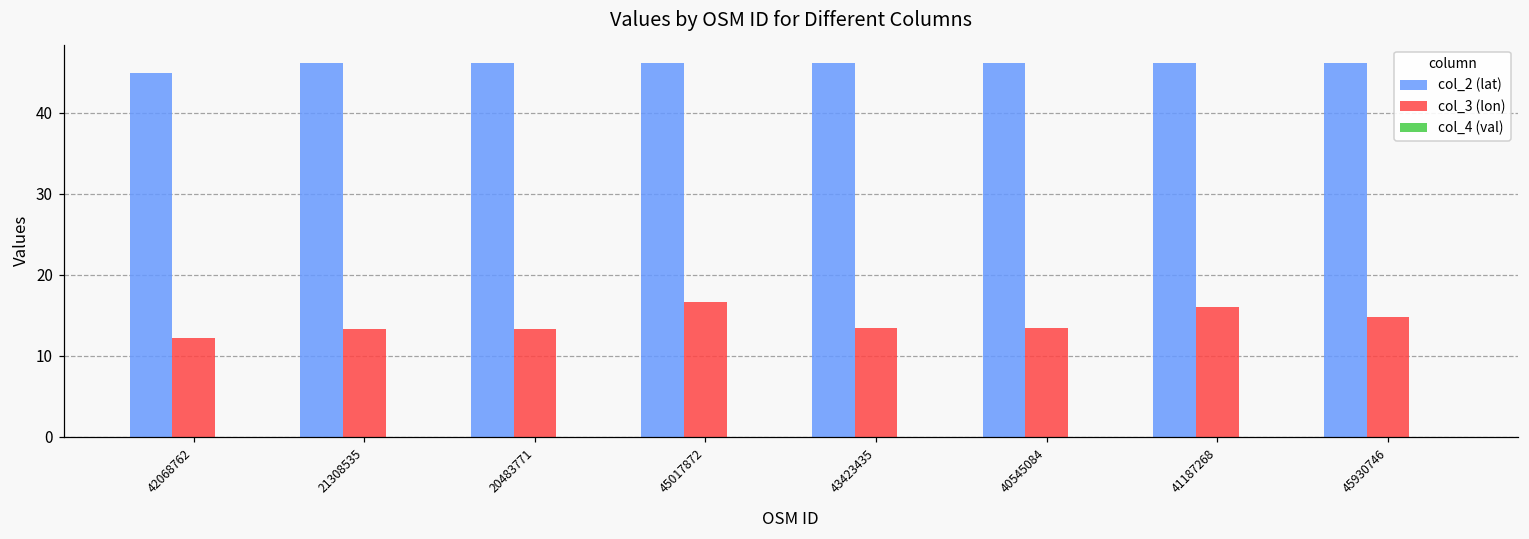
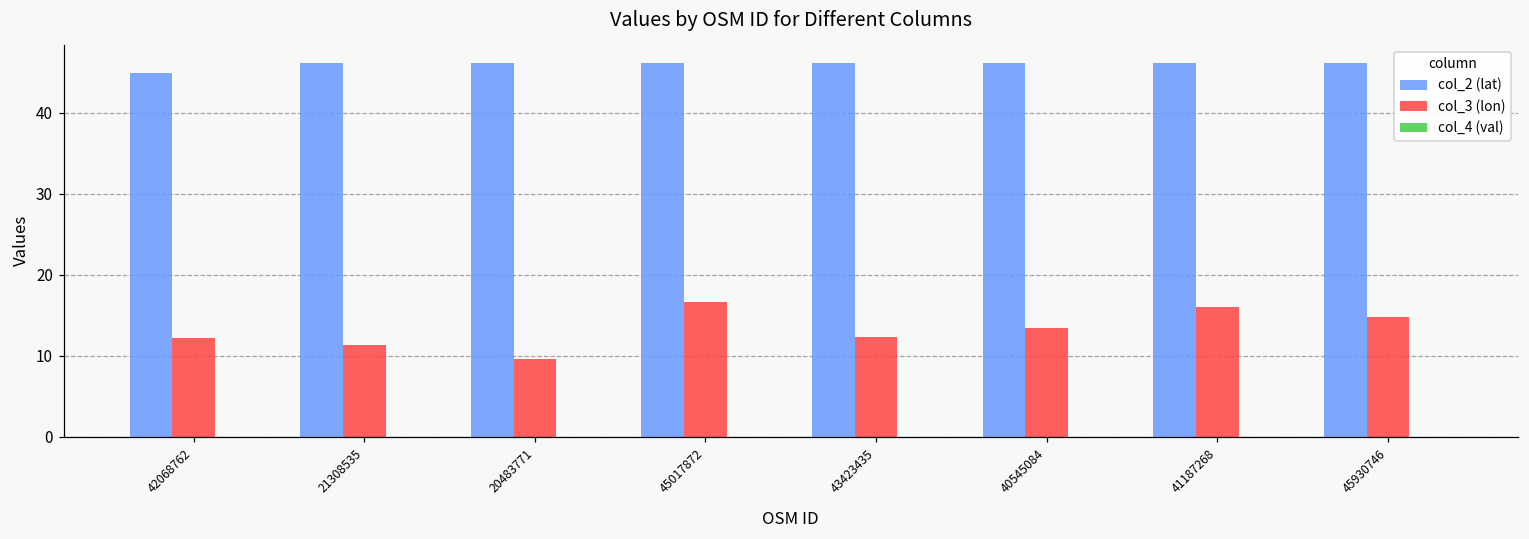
  {
    "col_2 (lat)": {
      "42068762": 45,
      "21308535": 46,
      "20483771": 46,
      "45017872": 46,
      "43423435": 46,
      "40545084": 46,
      "41187268": 46,
      "45930746": 46
    },
    "col_3 (lon)": {
      "42068762": 12,
-     "21308535": 13,
-     "20483771": 13,
+     "21308535": 11,
+     "20483771": 10,
      "45017872": 17,
-     "43423435": 13,
+     "43423435": 12,
      "40545084": 13,
      "41187268": 16,
      "45930746": 15
    }
  }
